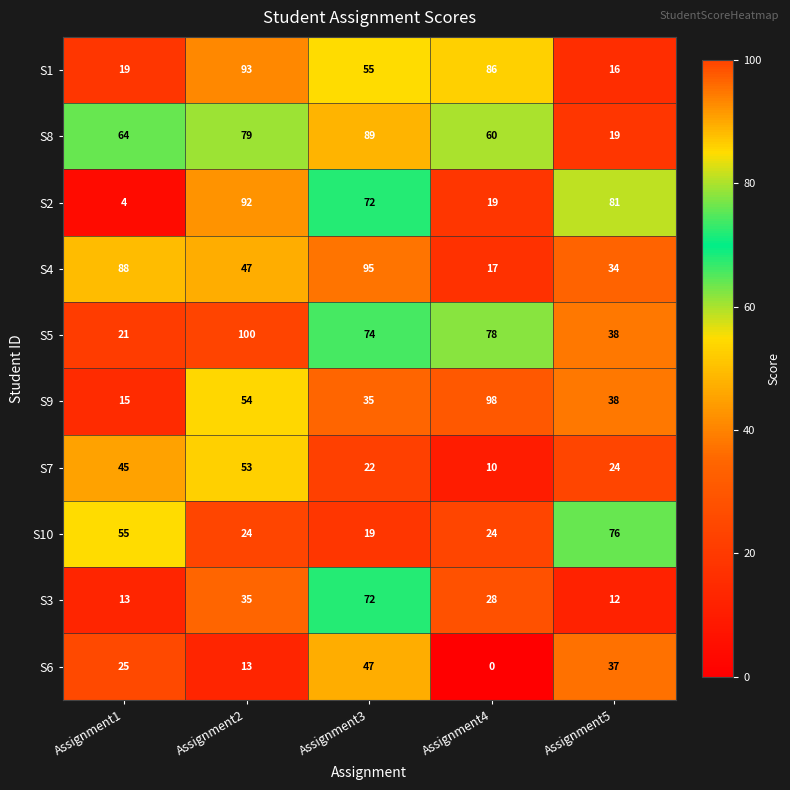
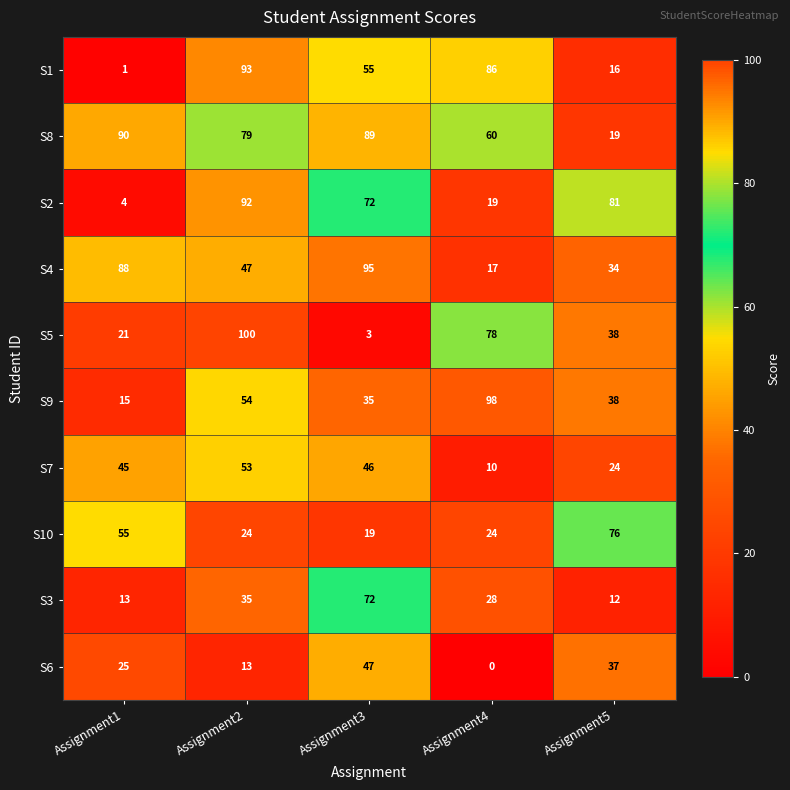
  {
    "S1": {
-     "Assignment1": 19,
+     "Assignment1": 1,
      "Assignment2": 93,
      "Assignment3": 55,
      "Assignment4": 86,
      "Assignment5": 16
    },
    "S8": {
-     "Assignment1": 64,
+     "Assignment1": 90,
      "Assignment2": 79,
      "Assignment3": 89,
      "Assignment4": 60,
      "Assignment5": 19
    },
    "S2": {
      "Assignment1": 4,
      "Assignment2": 92,
      "Assignment3": 72,
      "Assignment4": 19,
      "Assignment5": 81
    },
    "S4": {
      "Assignment1": 88,
      "Assignment2": 47,
      "Assignment3": 95,
      "Assignment4": 17,
      "Assignment5": 34
    },
    "S5": {
      "Assignment1": 21,
      "Assignment2": 100,
-     "Assignment3": 74,
+     "Assignment3": 3,
      "Assignment4": 78,
      "Assignment5": 38
    },
    "S9": {
      "Assignment1": 15,
      "Assignment2": 54,
      "Assignment3": 35,
      "Assignment4": 98,
      "Assignment5": 38
    },
    "S7": {
      "Assignment1": 45,
      "Assignment2": 53,
-     "Assignment3": 22,
+     "Assignment3": 46,
      "Assignment4": 10,
      "Assignment5": 24
    },
    "S10": {
      "Assignment1": 55,
      "Assignment2": 24,
      "Assignment3": 19,
      "Assignment4": 24,
      "Assignment5": 76
    },
    "S3": {
      "Assignment1": 13,
      "Assignment2": 35,
      "Assignment3": 72,
      "Assignment4": 28,
      "Assignment5": 12
    },
    "S6": {
      "Assignment1": 25,
      "Assignment2": 13,
      "Assignment3": 47,
      "Assignment4": 0,
      "Assignment5": 37
    }
  }
